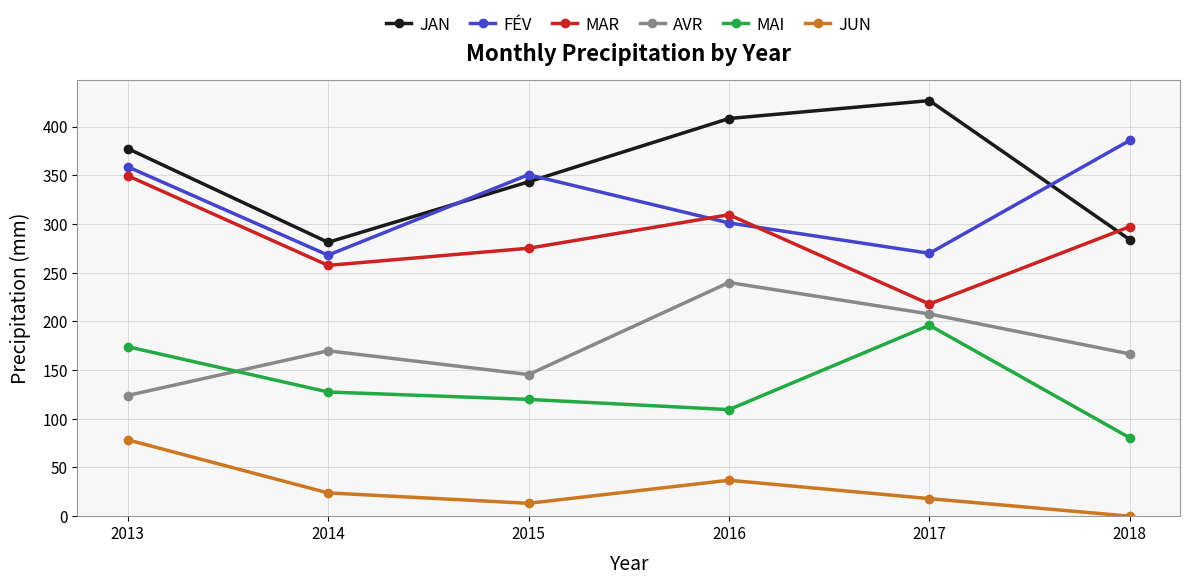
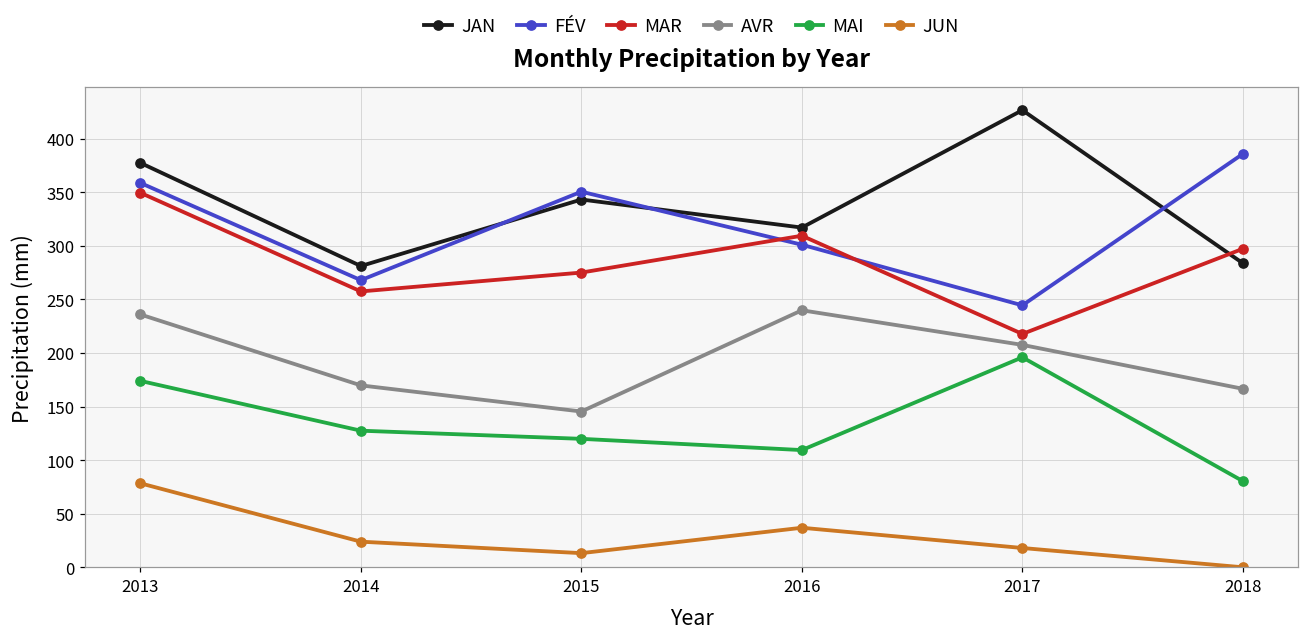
  {
    "JAN": {
      "2013": 380,
      "2014": 280,
      "2015": 340,
-     "2016": 410,
+     "2016": 320,
      "2017": 430,
      "2018": 280
    },
    "FÉV": {
      "2013": 360,
      "2014": 270,
      "2015": 350,
      "2016": 300,
-     "2017": 270,
+     "2017": 240,
      "2018": 390
    },
    "MAR": {
      "2013": 350,
      "2014": 260,
      "2015": 280,
      "2016": 310,
      "2017": 220,
      "2018": 300
    },
    "AVR": {
-     "2013": 120,
+     "2013": 240,
      "2014": 170,
      "2015": 150,
      "2016": 240,
      "2017": 210,
      "2018": 170
    },
    "MAI": {
      "2013": 170,
      "2014": 130,
      "2015": 120,
      "2016": 110,
      "2017": 200,
      "2018": 80
    },
    "JUN": {
      "2013": 80,
      "2014": 20,
      "2015": 10,
      "2016": 40,
      "2017": 20,
      "2018": 0
    }
  }
